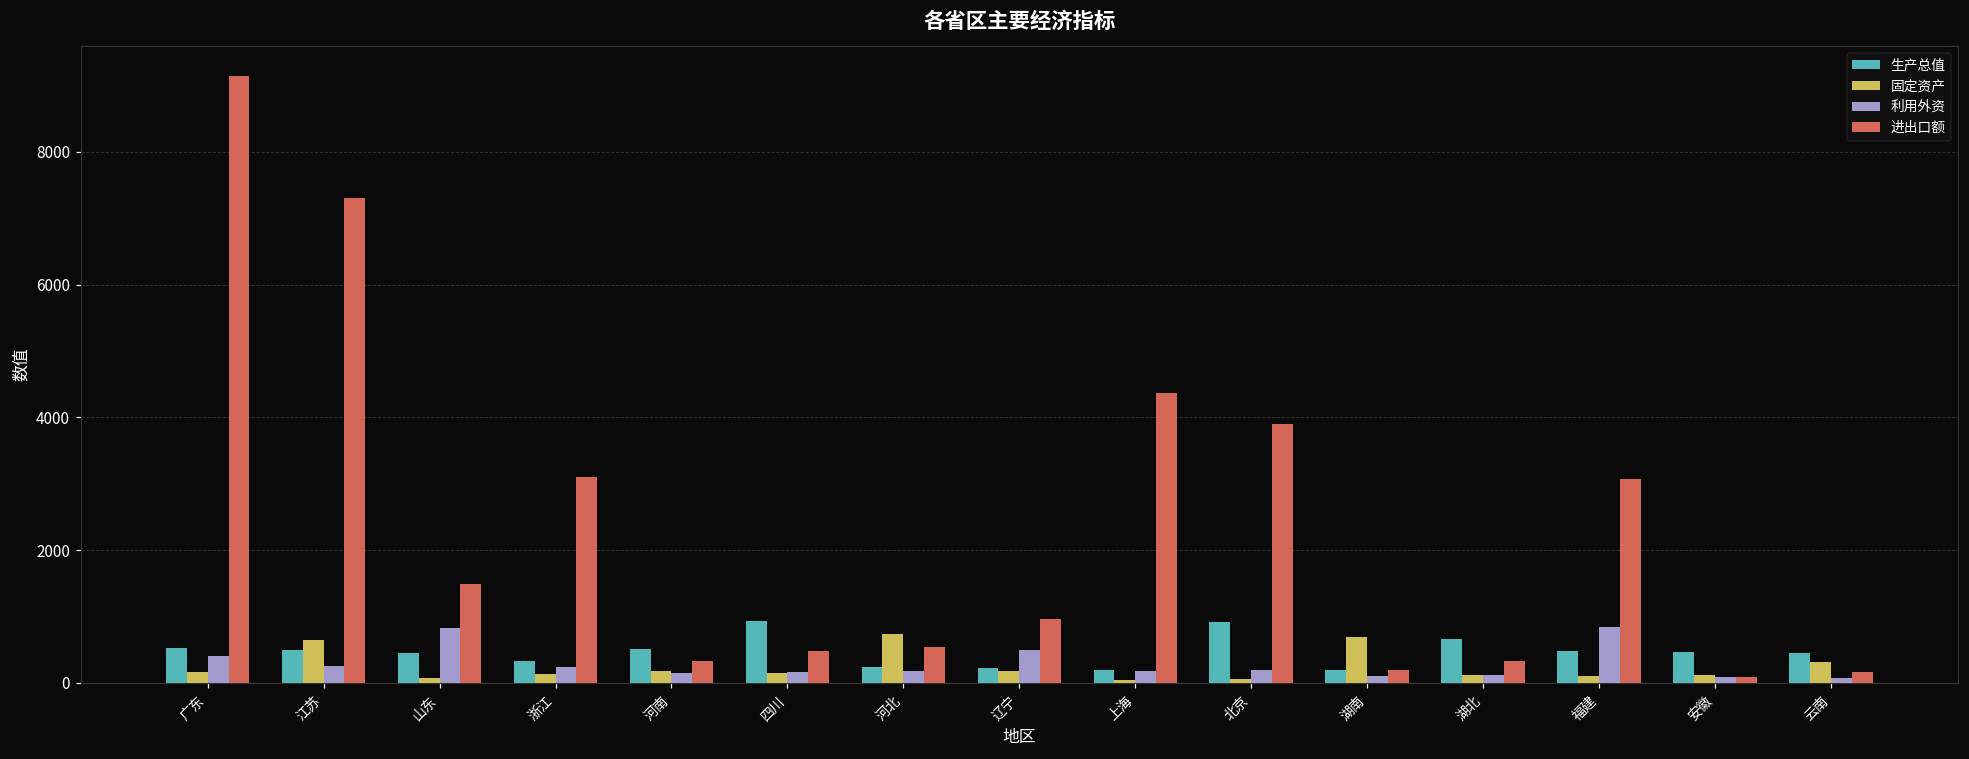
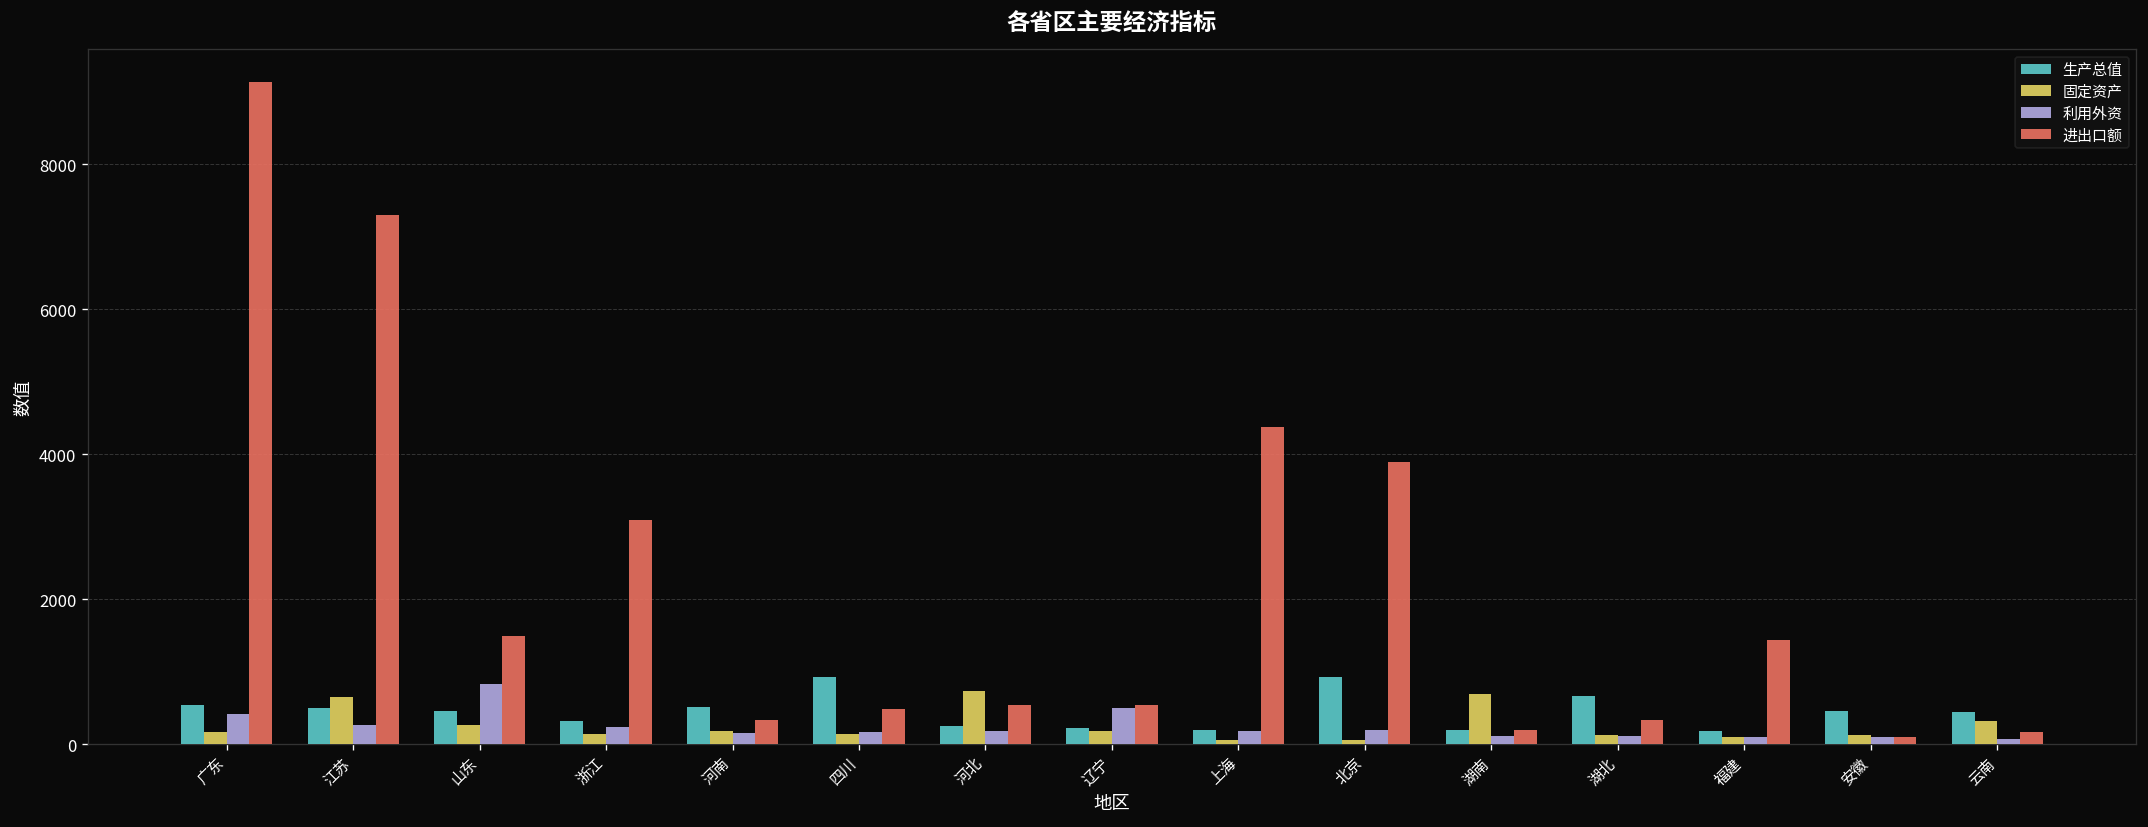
  {
    "生产总值": {
      "广东": 500,
      "江苏": 500,
      "山东": 500,
      "浙江": 300,
      "河南": 500,
      "四川": 900,
      "河北": 200,
      "辽宁": 200,
      "上海": 200,
      "北京": 900,
      "湖南": 200,
      "湖北": 700,
-     "福建": 500,
+     "福建": 200,
      "安徽": 500,
      "云南": 400
    },
    "固定资产": {
      "广东": 200,
      "江苏": 600,
-     "山东": 100,
+     "山东": 300,
      "浙江": 100,
      "河南": 200,
      "四川": 100,
      "河北": 700,
      "辽宁": 200,
      "上海": 0,
      "北京": 100,
      "湖南": 700,
      "湖北": 100,
      "福建": 100,
      "安徽": 100,
      "云南": 300
    },
    "利用外资": {
      "广东": 400,
      "江苏": 300,
      "山东": 800,
      "浙江": 200,
      "河南": 100,
      "四川": 200,
      "河北": 200,
      "辽宁": 500,
      "上海": 200,
      "北京": 200,
      "湖南": 100,
      "湖北": 100,
-     "福建": 800,
+     "福建": 100,
      "安徽": 100,
      "云南": 100
    },
    "进出口额": {
      "广东": 9100,
      "江苏": 7300,
      "山东": 1500,
      "浙江": 3100,
      "河南": 300,
      "四川": 500,
      "河北": 500,
-     "辽宁": 1000,
+     "辽宁": 500,
      "上海": 4400,
      "北京": 3900,
      "湖南": 200,
      "湖北": 300,
-     "福建": 3100,
+     "福建": 1400,
      "安徽": 100,
      "云南": 200
    }
  }
